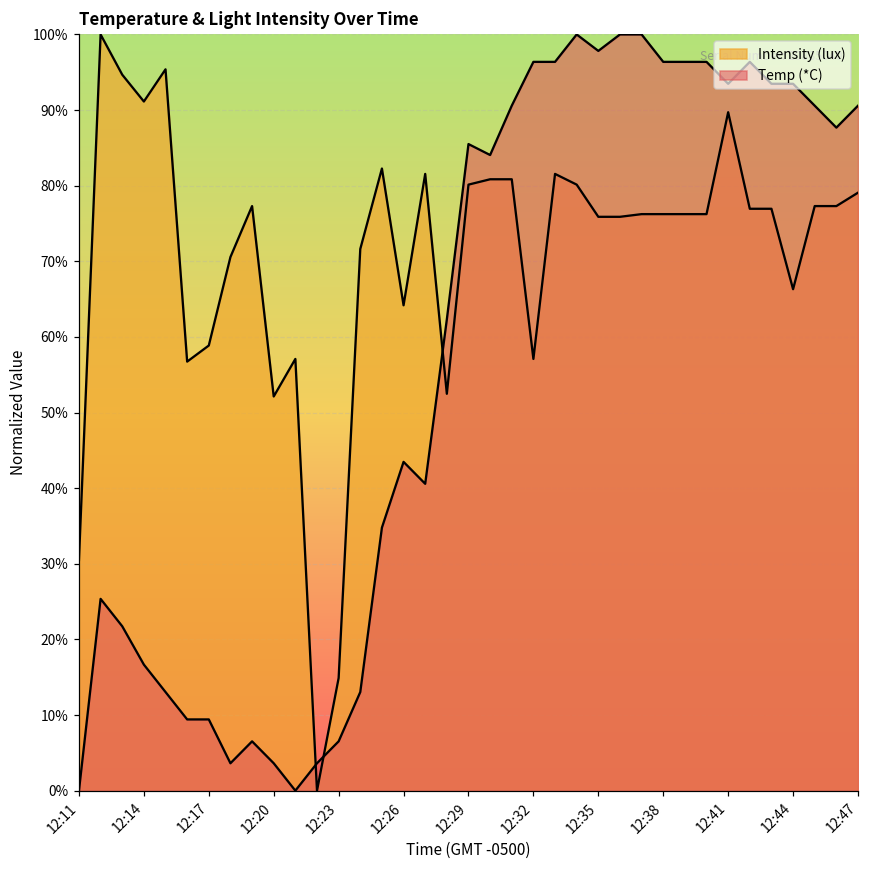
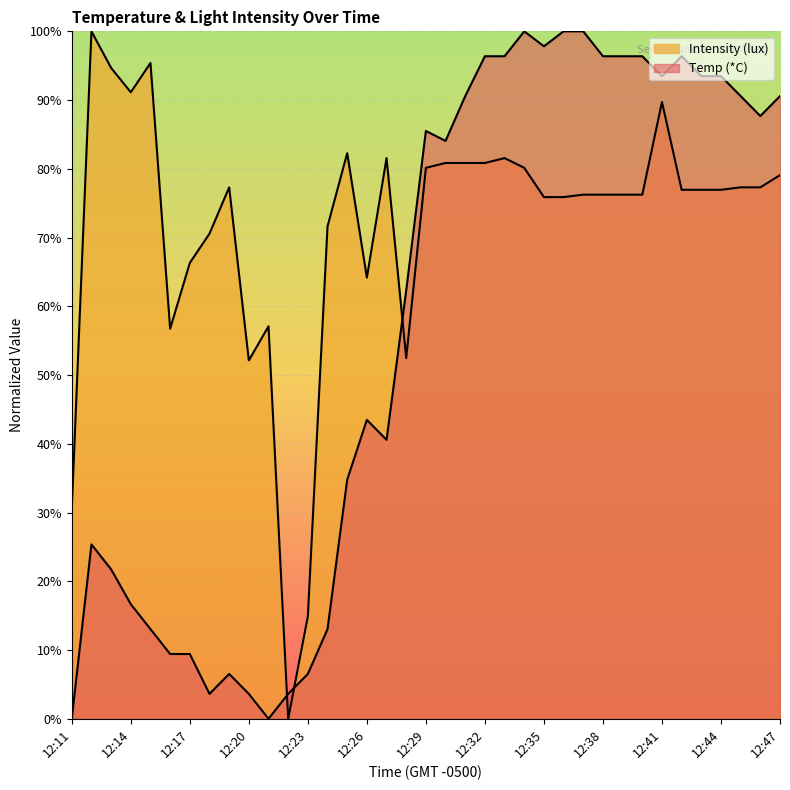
  {
    "Intensity (lux)": {
      "12:11": "30%",
      "12:14": "91%",
-     "12:17": "59%",
+     "12:17": "66%",
      "12:20": "52%",
      "12:23": "15%",
      "12:26": "64%",
      "12:29": "80%",
-     "12:32": "57%",
+     "12:32": "81%",
      "12:35": "76%",
      "12:38": "76%",
      "12:41": "90%",
-     "12:44": "66%",
+     "12:44": "77%",
      "12:47": "79%"
    },
    "Temp (*C)": {
      "12:11": "0%",
      "12:14": "17%",
      "12:17": "9%",
      "12:20": "4%",
      "12:23": "7%",
      "12:26": "43%",
      "12:29": "86%",
      "12:32": "96%",
      "12:35": "98%",
      "12:38": "96%",
      "12:47": "91%"
    }
  }
